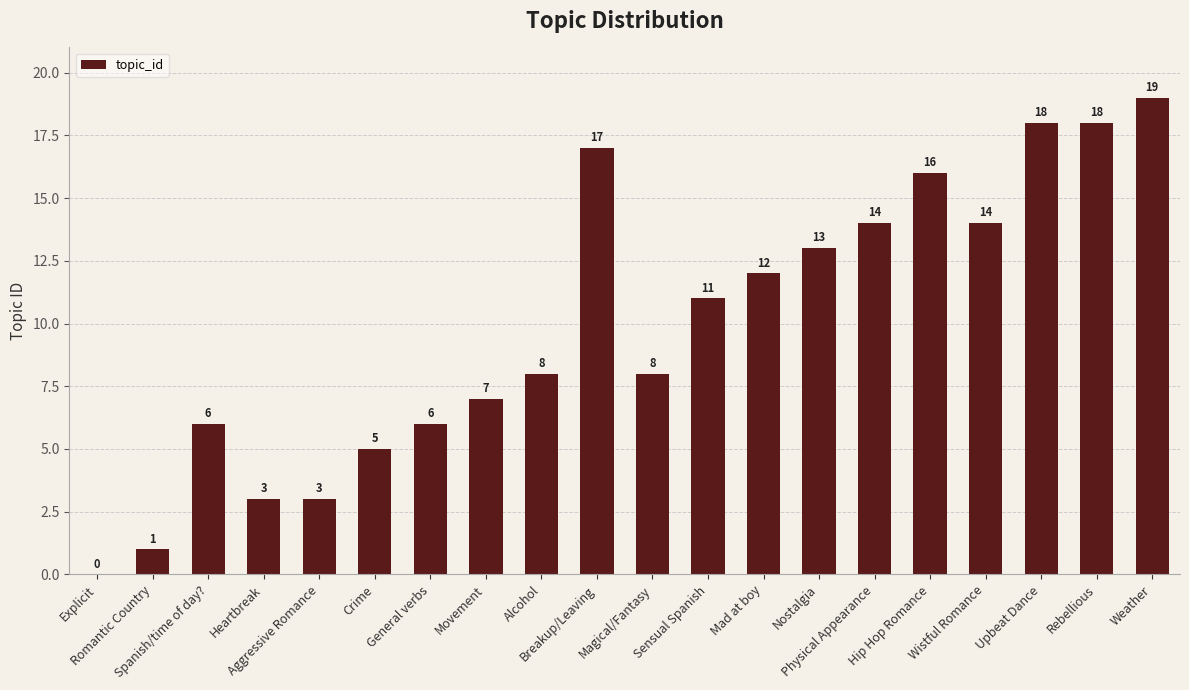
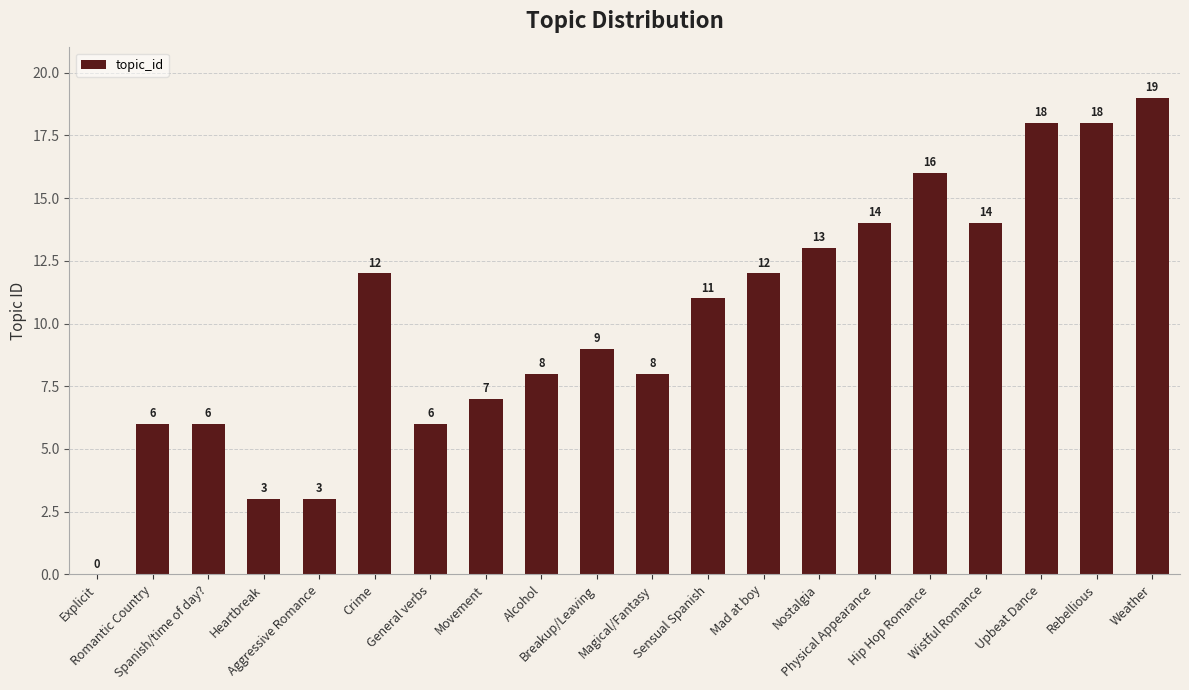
  {
    "Explicit": 0,
-   "Romantic Country": 1,
+   "Romantic Country": 6,
    "Spanish/time of day?": 6,
    "Heartbreak": 3,
    "Aggressive Romance": 3,
-   "Crime": 5,
+   "Crime": 12,
    "General verbs": 6,
    "Movement": 7,
    "Alcohol": 8,
-   "Breakup/Leaving": 17,
+   "Breakup/Leaving": 9,
    "Magical/Fantasy": 8,
    "Sensual Spanish": 11,
    "Mad at boy": 12,
    "Nostalgia": 13,
    "Physical Appearance": 14,
    "Hip Hop Romance": 16,
    "Wistful Romance": 14,
    "Upbeat Dance": 18,
    "Rebellious": 18,
    "Weather": 19
  }
